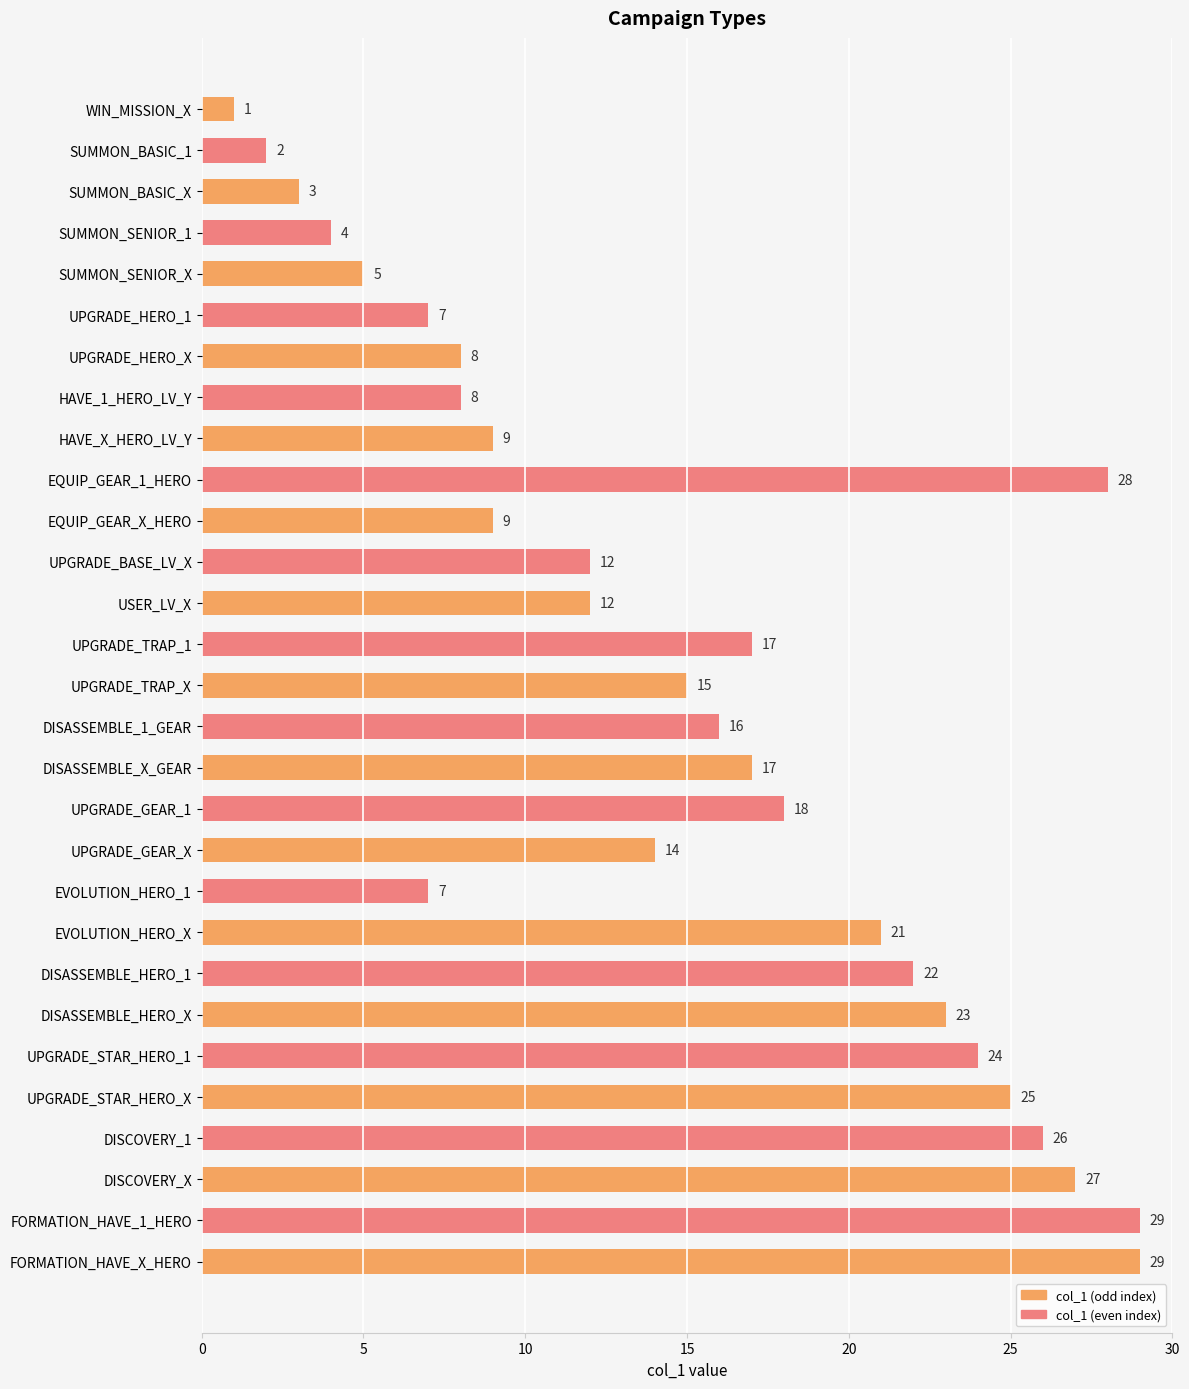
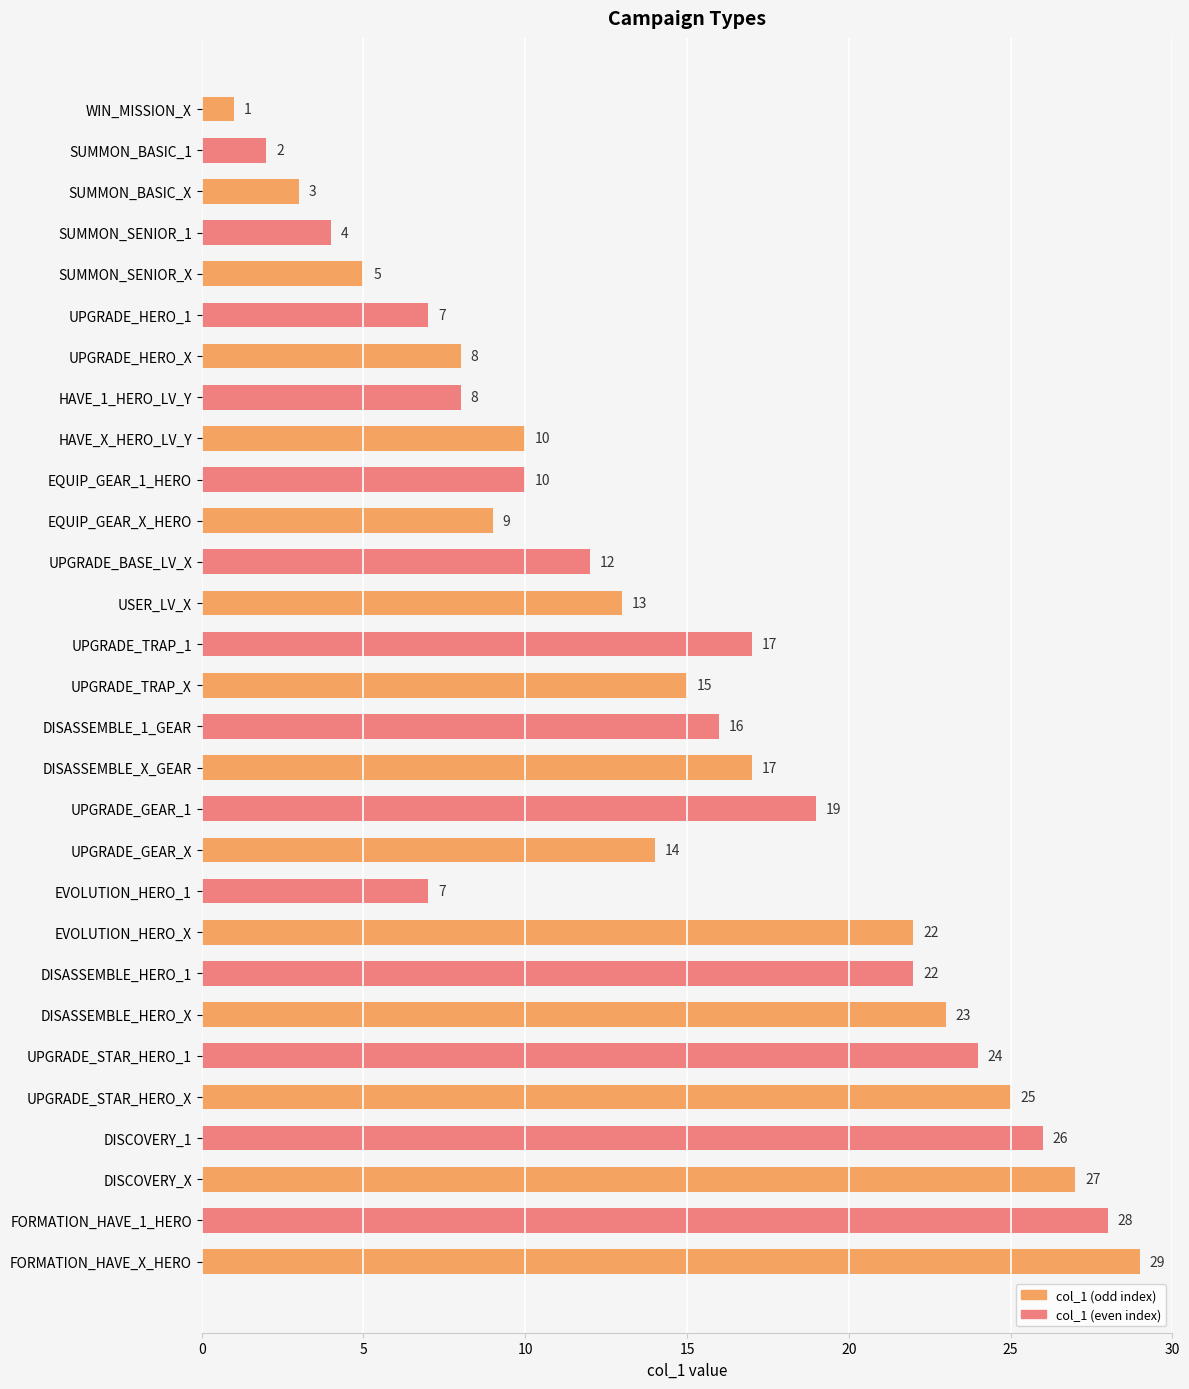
  {
    "WIN_MISSION_X": 1,
    "SUMMON_BASIC_1": 2,
    "SUMMON_BASIC_X": 3,
    "SUMMON_SENIOR_1": 4,
    "SUMMON_SENIOR_X": 5,
    "UPGRADE_HERO_1": 7,
    "UPGRADE_HERO_X": 8,
    "HAVE_1_HERO_LV_Y": 8,
-   "HAVE_X_HERO_LV_Y": 9,
-   "EQUIP_GEAR_1_HERO": 28,
+   "HAVE_X_HERO_LV_Y": 10,
+   "EQUIP_GEAR_1_HERO": 10,
    "EQUIP_GEAR_X_HERO": 9,
    "UPGRADE_BASE_LV_X": 12,
-   "USER_LV_X": 12,
+   "USER_LV_X": 13,
    "UPGRADE_TRAP_1": 17,
    "UPGRADE_TRAP_X": 15,
    "DISASSEMBLE_1_GEAR": 16,
    "DISASSEMBLE_X_GEAR": 17,
-   "UPGRADE_GEAR_1": 18,
+   "UPGRADE_GEAR_1": 19,
    "UPGRADE_GEAR_X": 14,
    "EVOLUTION_HERO_1": 7,
-   "EVOLUTION_HERO_X": 21,
+   "EVOLUTION_HERO_X": 22,
    "DISASSEMBLE_HERO_1": 22,
    "DISASSEMBLE_HERO_X": 23,
    "UPGRADE_STAR_HERO_1": 24,
    "UPGRADE_STAR_HERO_X": 25,
    "DISCOVERY_1": 26,
    "DISCOVERY_X": 27,
-   "FORMATION_HAVE_1_HERO": 29,
+   "FORMATION_HAVE_1_HERO": 28,
    "FORMATION_HAVE_X_HERO": 29
  }
